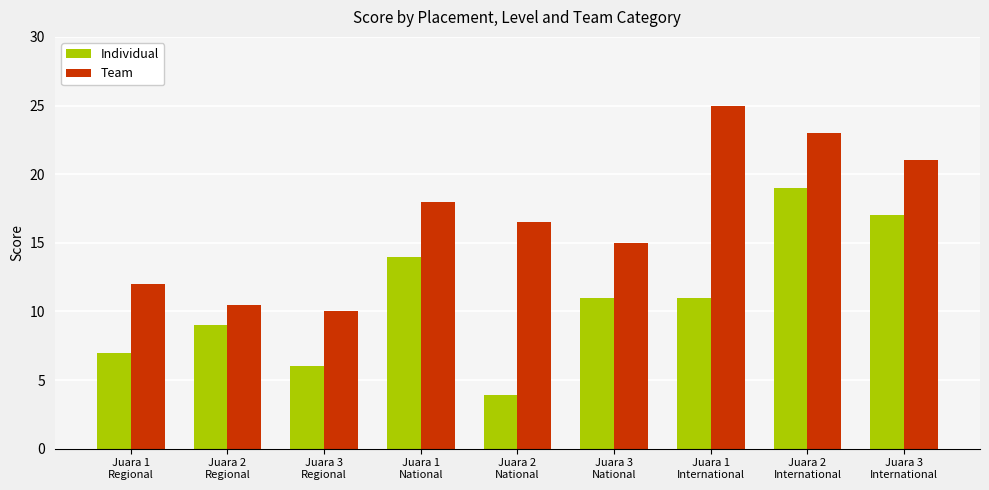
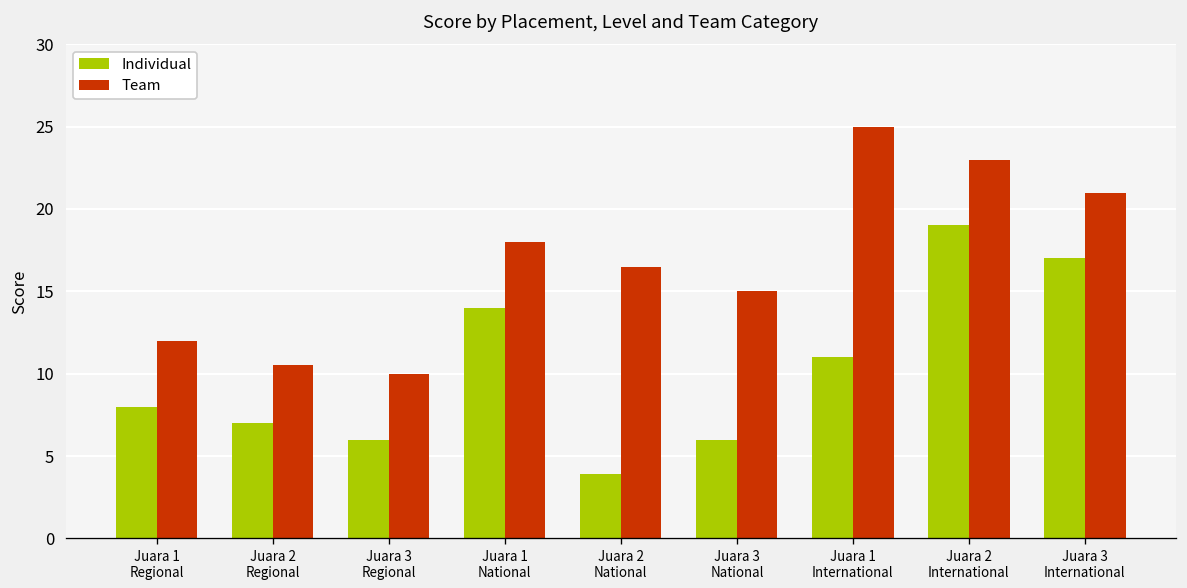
  {
    "Individual": {
-     "Juara 1 Regional": 7,
-     "Juara 2 Regional": 9,
+     "Juara 1 Regional": 8,
+     "Juara 2 Regional": 7,
      "Juara 3 Regional": 6,
      "Juara 1 National": 14,
      "Juara 2 National": 4,
-     "Juara 3 National": 11,
+     "Juara 3 National": 6,
      "Juara 1 International": 11,
      "Juara 2 International": 19,
      "Juara 3 International": 17
    },
    "Team": {
      "Juara 1 Regional": 12,
      "Juara 2 Regional": 10.5,
      "Juara 3 Regional": 10,
      "Juara 1 National": 18,
      "Juara 2 National": 16.5,
      "Juara 3 National": 15,
      "Juara 1 International": 25,
      "Juara 2 International": 23,
      "Juara 3 International": 21
    }
  }
